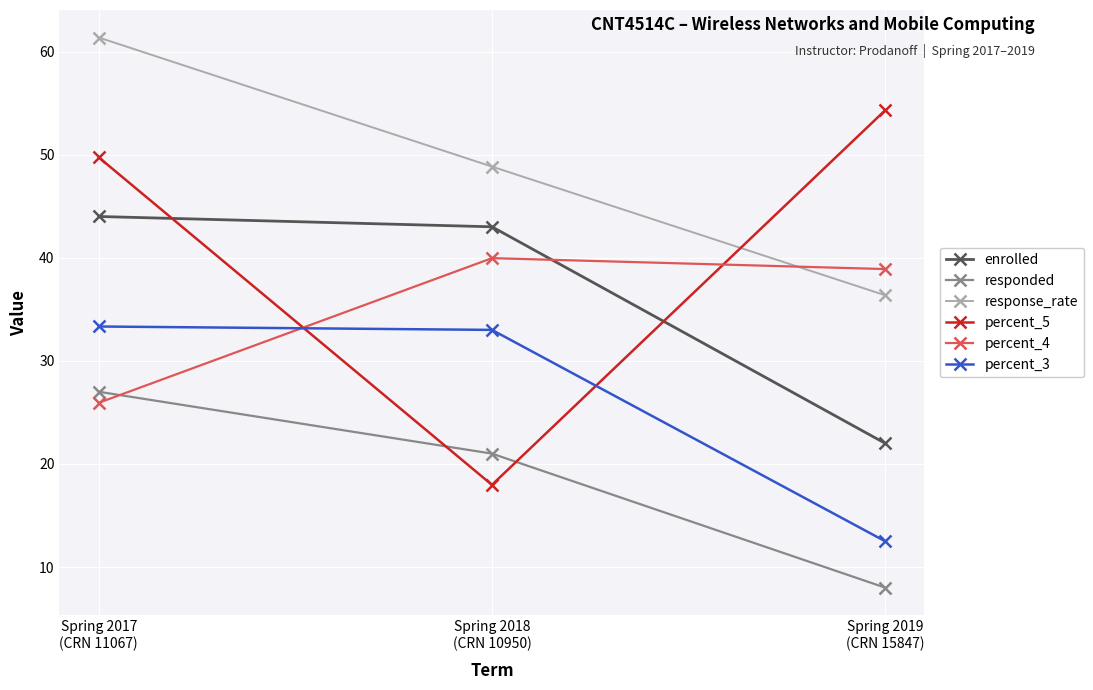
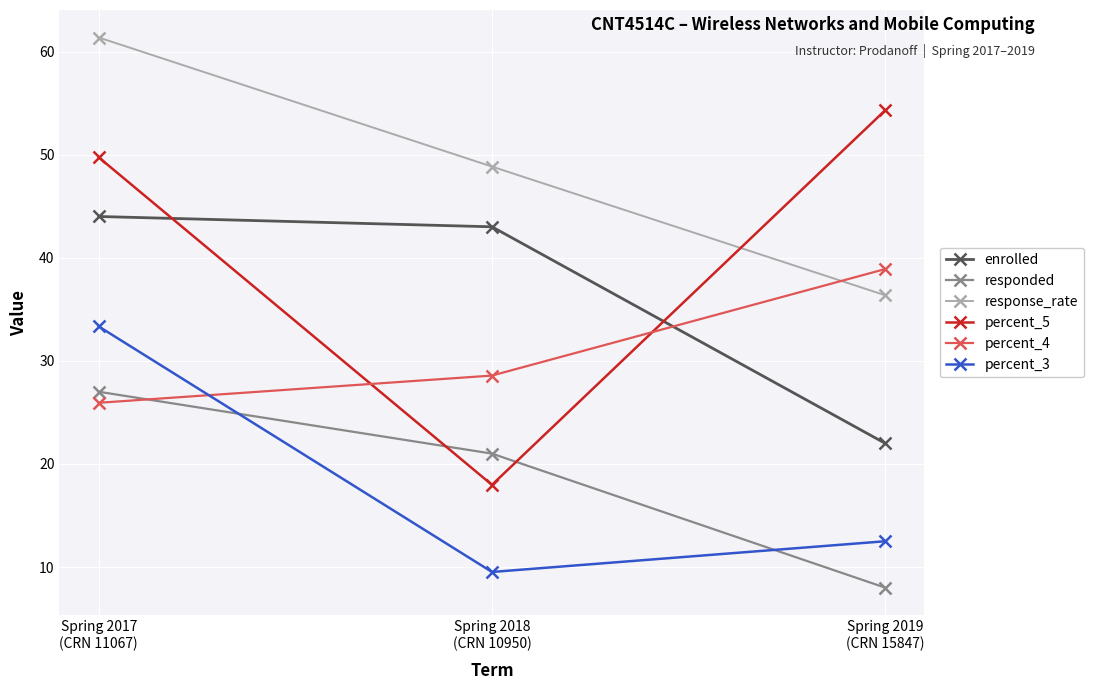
  {
    "enrolled": {
      "Spring 2017 (CRN 11067)": 44.0,
      "Spring 2018 (CRN 10950)": 43.0,
      "Spring 2019 (CRN 15847)": 22.0
    },
    "percent_5": {
      "Spring 2017 (CRN 11067)": 49.7,
      "Spring 2018 (CRN 10950)": 18.0,
      "Spring 2019 (CRN 15847)": 54.3
    },
    "percent_4": {
      "Spring 2017 (CRN 11067)": 25.9,
-     "Spring 2018 (CRN 10950)": 40.0,
+     "Spring 2018 (CRN 10950)": 28.6,
      "Spring 2019 (CRN 15847)": 38.9
    },
    "percent_3": {
      "Spring 2017 (CRN 11067)": 33.3,
-     "Spring 2018 (CRN 10950)": 33.0,
+     "Spring 2018 (CRN 10950)": 9.5,
      "Spring 2019 (CRN 15847)": 12.5
    }
  }
